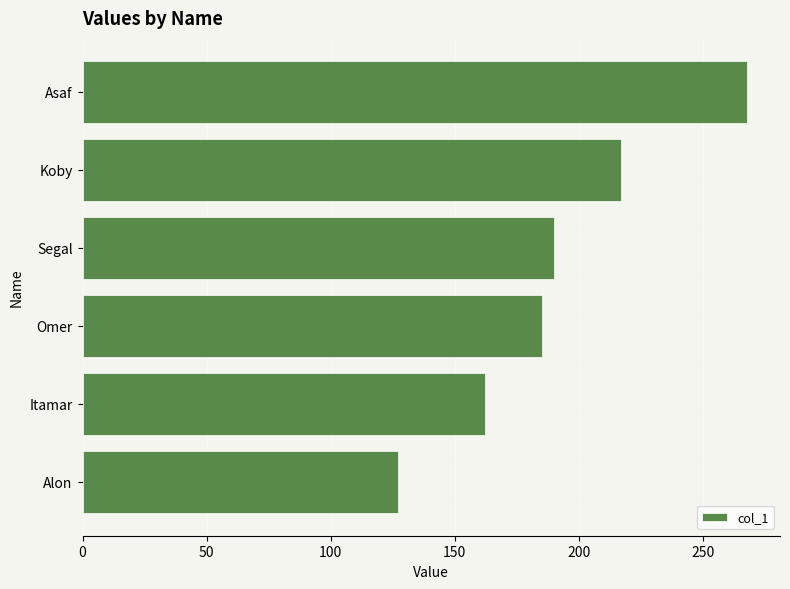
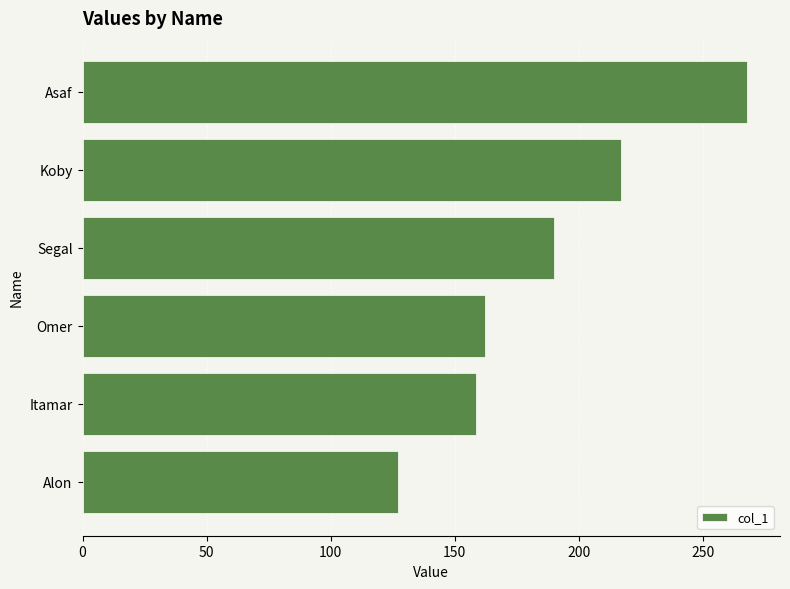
  {
    "Asaf": 268,
    "Koby": 217,
    "Segal": 190,
-   "Omer": 185,
-   "Itamar": 162,
+   "Omer": 162,
+   "Itamar": 159,
    "Alon": 127
  }
